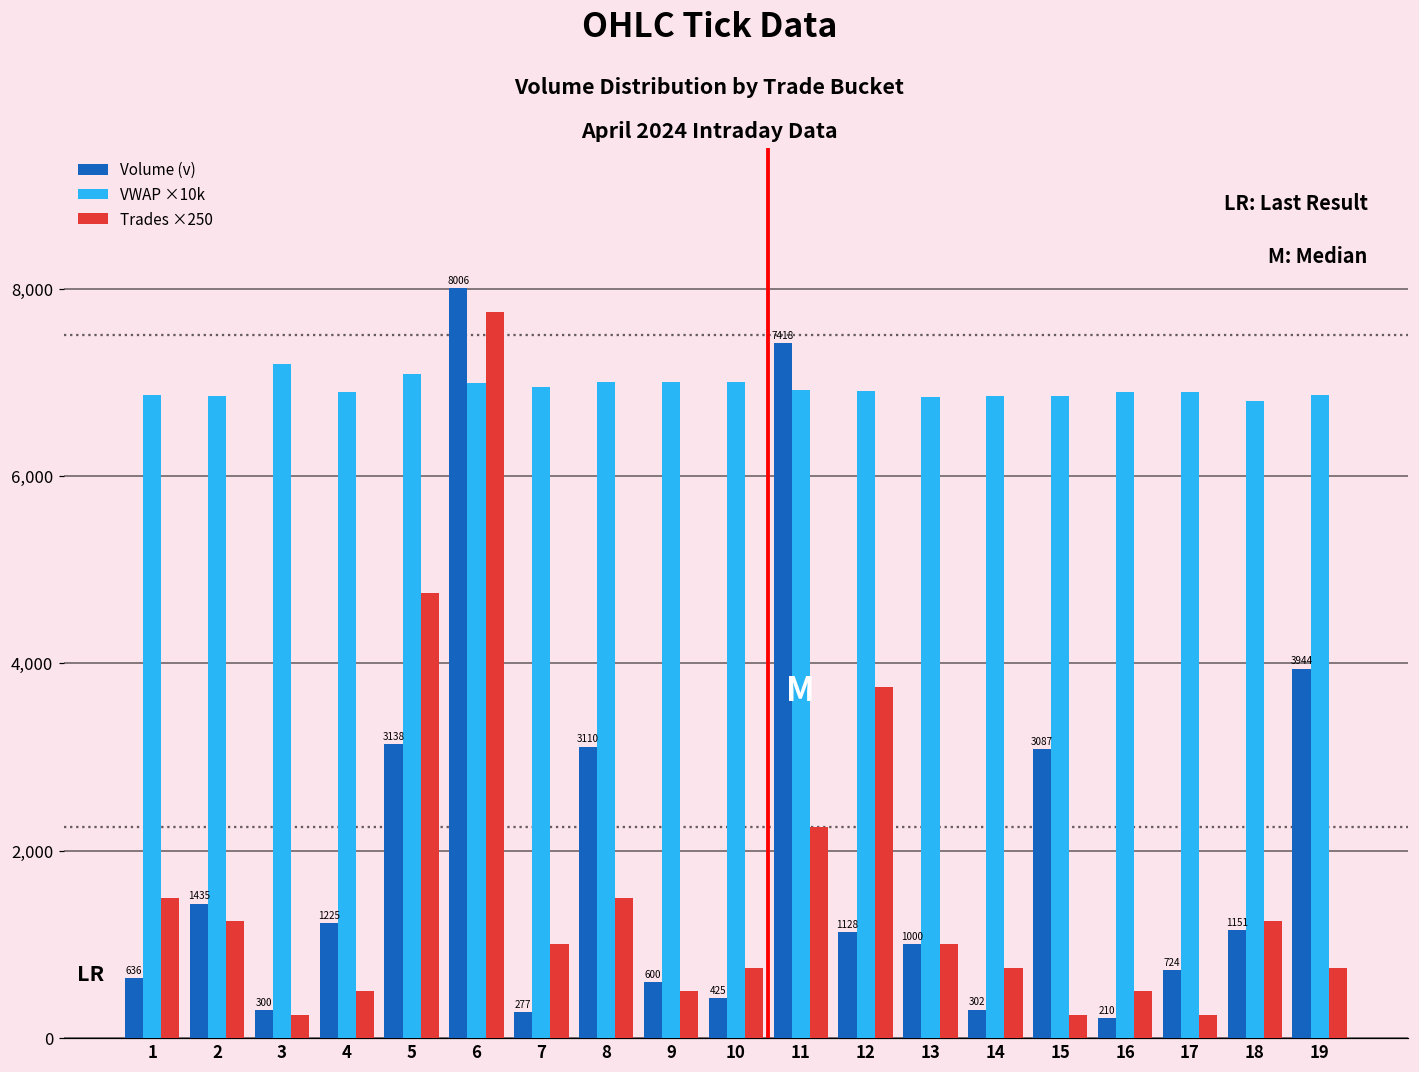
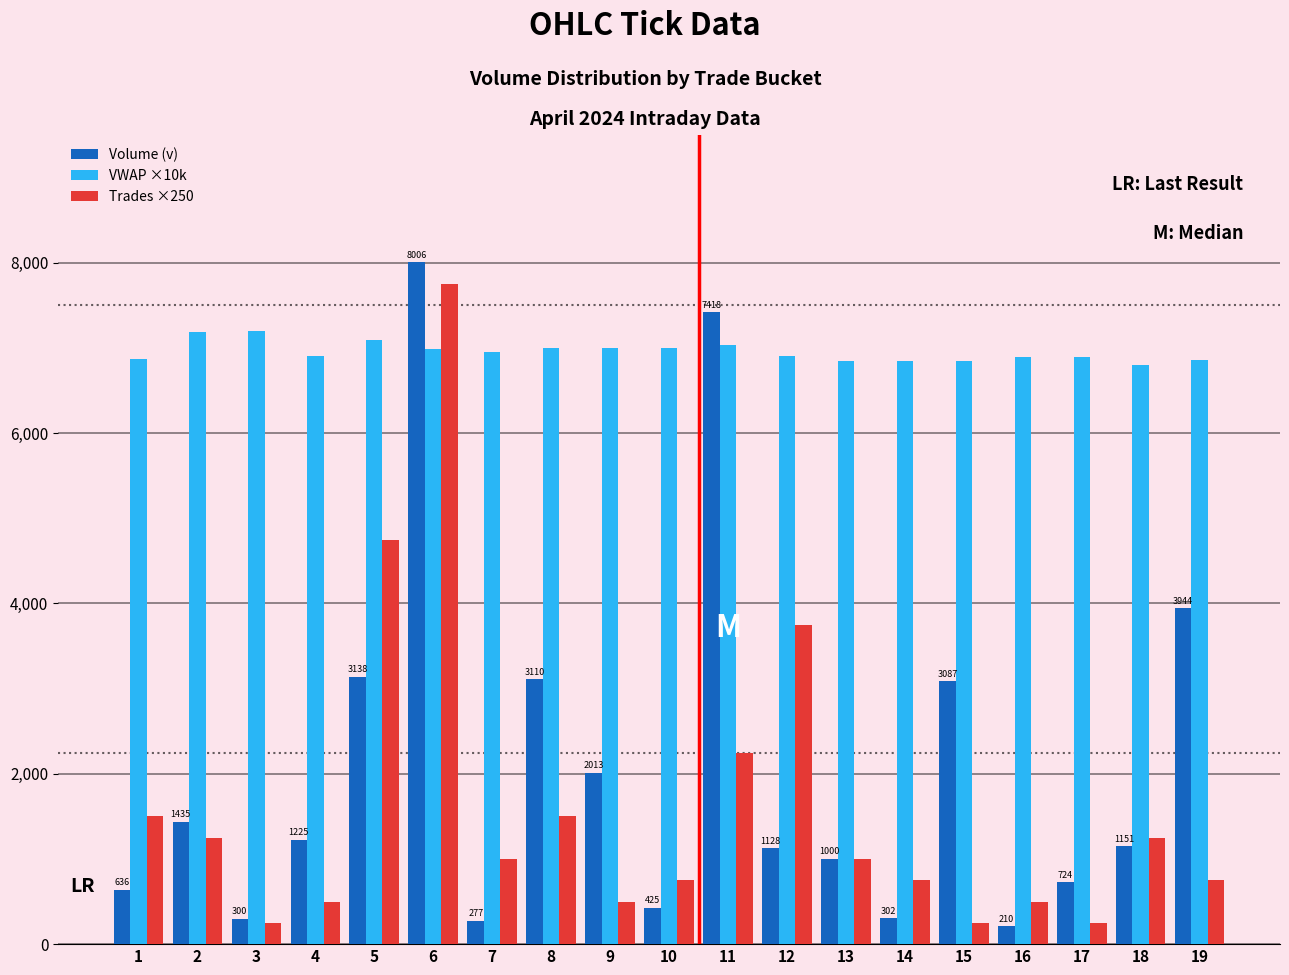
  {
    "Volume (v)": {
      "1": "636",
      "2": "1435",
      "3": "300",
      "4": "1225",
      "5": "3138",
      "6": "8006",
      "7": "277",
      "8": "3110",
-     "9": "600",
+     "9": "2013",
      "10": "425",
      "11": "7418",
      "12": "1128",
      "13": "1000",
      "14": "302",
      "15": "3087",
      "16": "210",
      "17": "724",
      "18": "1151",
      "19": "3944"
    },
    "VWAP ×10k": {
      "1": "6,900",
-     "2": "6,900",
+     "2": "7,200",
      "3": "7,200",
      "4": "6,900",
      "5": "7,100",
      "6": "7,000",
      "7": "7,000",
      "8": "7,000",
      "9": "7,000",
      "10": "7,000",
-     "11": "6,900",
+     "11": "7,000",
      "12": "6,900",
      "13": "6,800",
      "14": "6,900",
      "15": "6,800",
      "16": "6,900",
      "17": "6,900",
      "18": "6,800",
      "19": "6,900"
    },
    "Trades ×250": {
      "1": "1,500",
      "2": "1,300",
      "3": "300",
      "4": "500",
      "5": "4,800",
      "6": "7,800",
      "7": "1,000",
      "8": "1,500",
      "9": "500",
      "10": "800",
      "11": "2,300",
      "12": "3,800",
      "14": "800",
      "15": "300",
      "16": "500",
      "17": "300",
      "18": "1,300",
      "19": "800"
    }
  }
